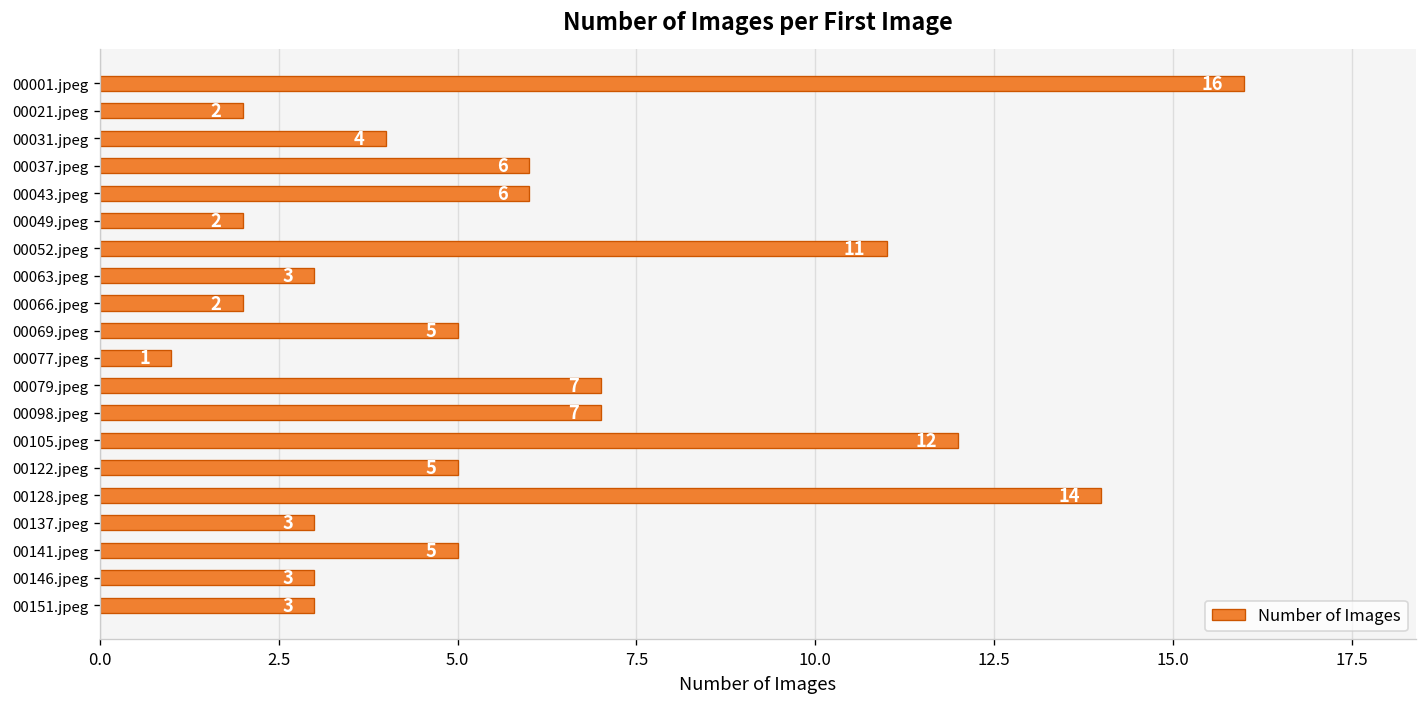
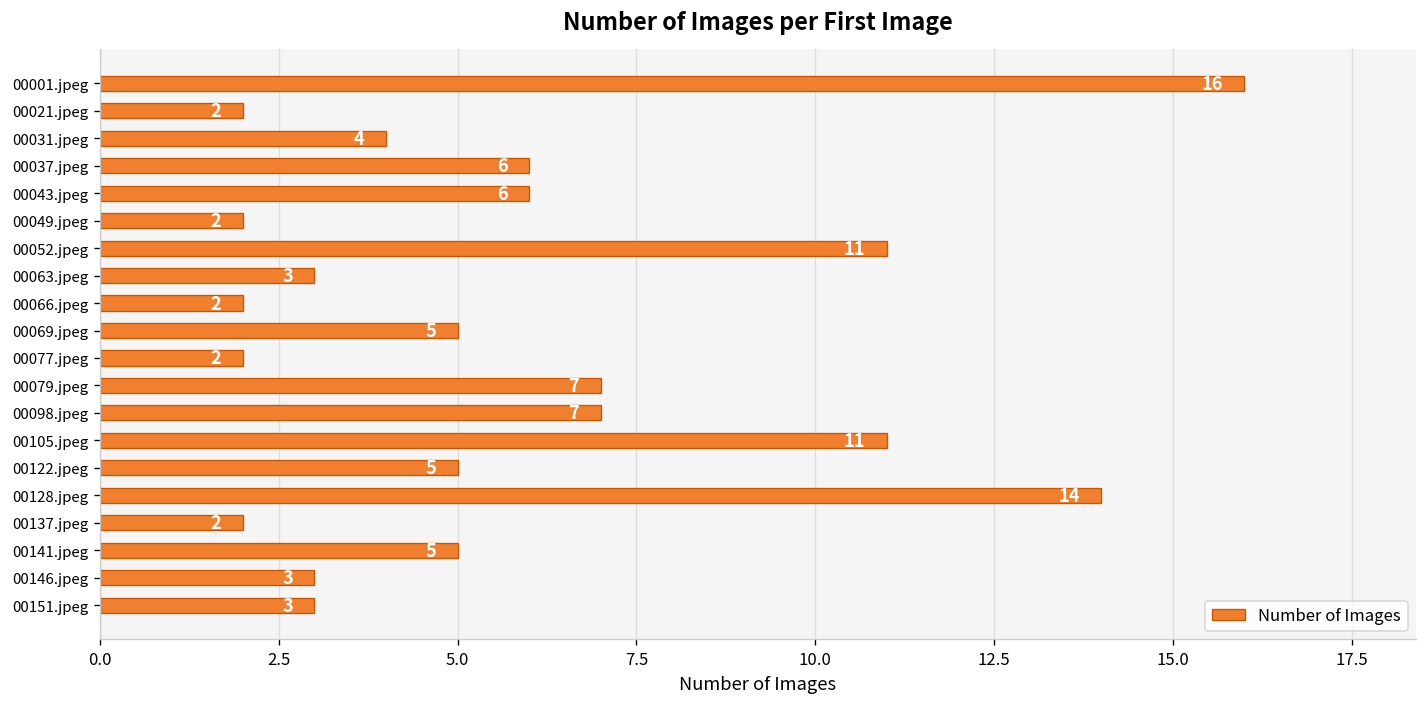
  {
    "00001.jpeg": 16,
    "00021.jpeg": 2,
    "00031.jpeg": 4,
    "00037.jpeg": 6,
    "00043.jpeg": 6,
    "00049.jpeg": 2,
    "00052.jpeg": 11,
    "00063.jpeg": 3,
    "00066.jpeg": 2,
    "00069.jpeg": 5,
-   "00077.jpeg": 1,
+   "00077.jpeg": 2,
    "00079.jpeg": 7,
    "00098.jpeg": 7,
-   "00105.jpeg": 12,
+   "00105.jpeg": 11,
    "00122.jpeg": 5,
    "00128.jpeg": 14,
-   "00137.jpeg": 3,
+   "00137.jpeg": 2,
    "00141.jpeg": 5,
    "00146.jpeg": 3,
    "00151.jpeg": 3
  }
